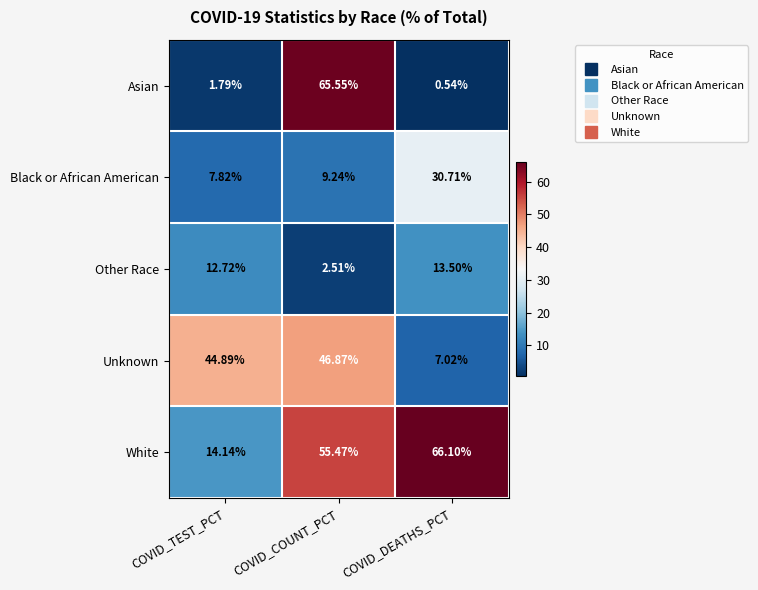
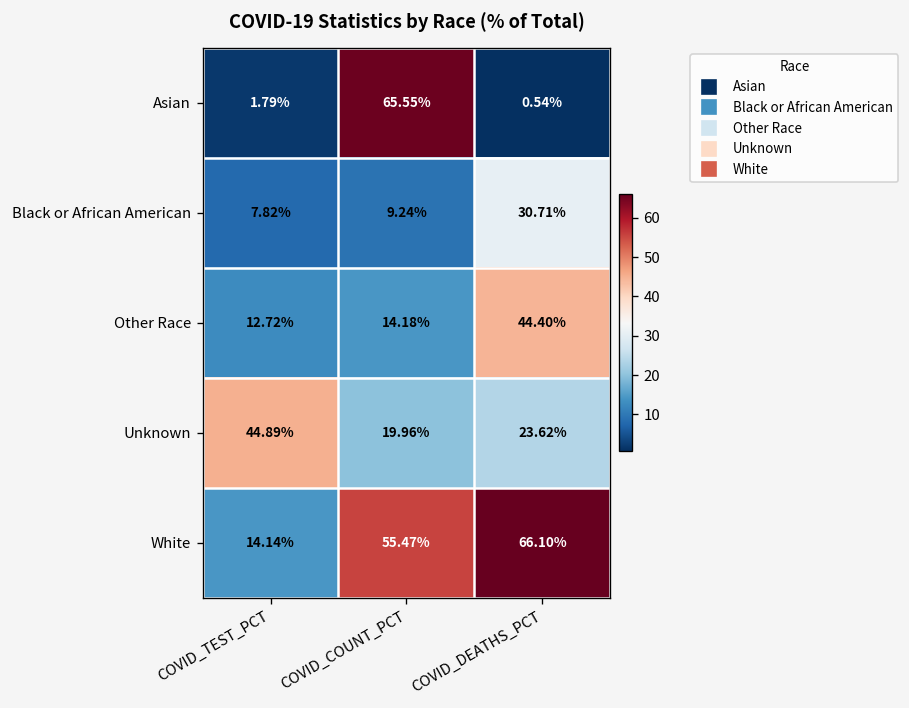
  {
    "Asian": {
      "COVID_TEST_PCT": "1.79%",
      "COVID_COUNT_PCT": "65.55%",
      "COVID_DEATHS_PCT": "0.54%"
    },
    "Black or African American": {
      "COVID_TEST_PCT": "7.82%",
      "COVID_COUNT_PCT": "9.24%",
      "COVID_DEATHS_PCT": "30.71%"
    },
    "Other Race": {
      "COVID_TEST_PCT": "12.72%",
-     "COVID_COUNT_PCT": "2.51%",
-     "COVID_DEATHS_PCT": "13.50%"
+     "COVID_COUNT_PCT": "14.18%",
+     "COVID_DEATHS_PCT": "44.40%"
    },
    "Unknown": {
      "COVID_TEST_PCT": "44.89%",
-     "COVID_COUNT_PCT": "46.87%",
-     "COVID_DEATHS_PCT": "7.02%"
+     "COVID_COUNT_PCT": "19.96%",
+     "COVID_DEATHS_PCT": "23.62%"
    },
    "White": {
      "COVID_TEST_PCT": "14.14%",
      "COVID_COUNT_PCT": "55.47%",
      "COVID_DEATHS_PCT": "66.10%"
    }
  }
